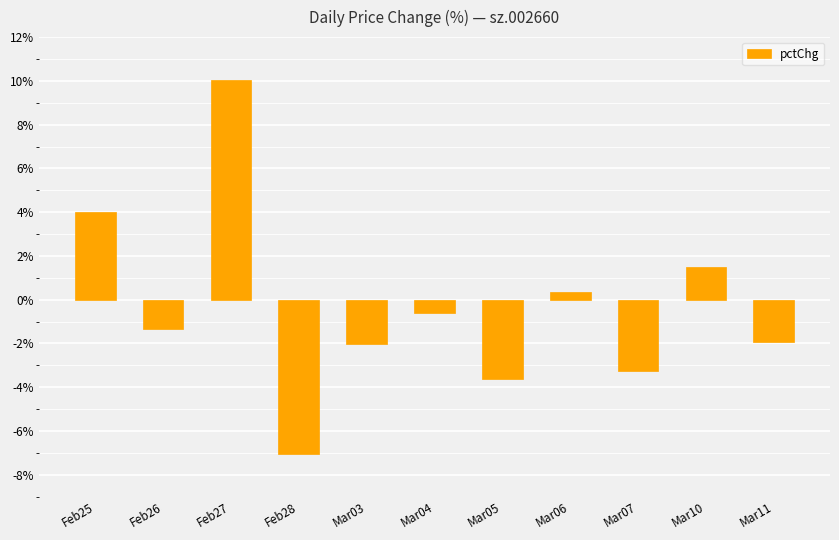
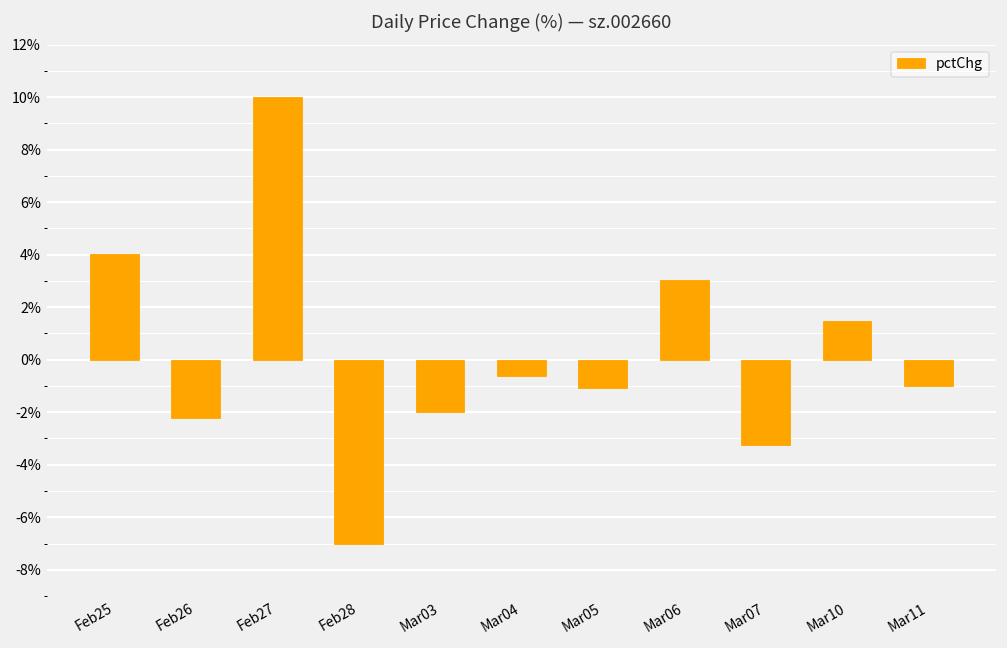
  {
    "Feb25": "4.0%",
-   "Feb26": "-1.3%",
+   "Feb26": "-2.2%",
    "Feb27": "10.0%",
    "Feb28": "-7.0%",
    "Mar03": "-2.0%",
    "Mar04": "-0.6%",
-   "Mar05": "-3.6%",
-   "Mar06": "0.4%",
+   "Mar05": "-1.1%",
+   "Mar06": "3.0%",
    "Mar07": "-3.2%",
    "Mar10": "1.5%",
-   "Mar11": "-1.9%"
+   "Mar11": "-1.0%"
  }
